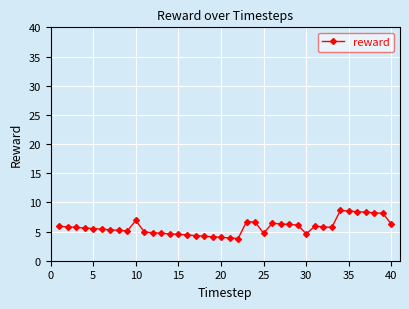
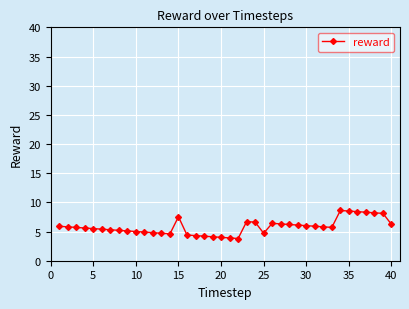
  {
    "5": 6,
-   "10": 7,
-   "15": 5,
+   "10": 5,
+   "15": 8,
    "20": 4,
    "25": 5,
-   "30": 5,
+   "30": 6,
    "35": 9,
    "40": 6
  }
